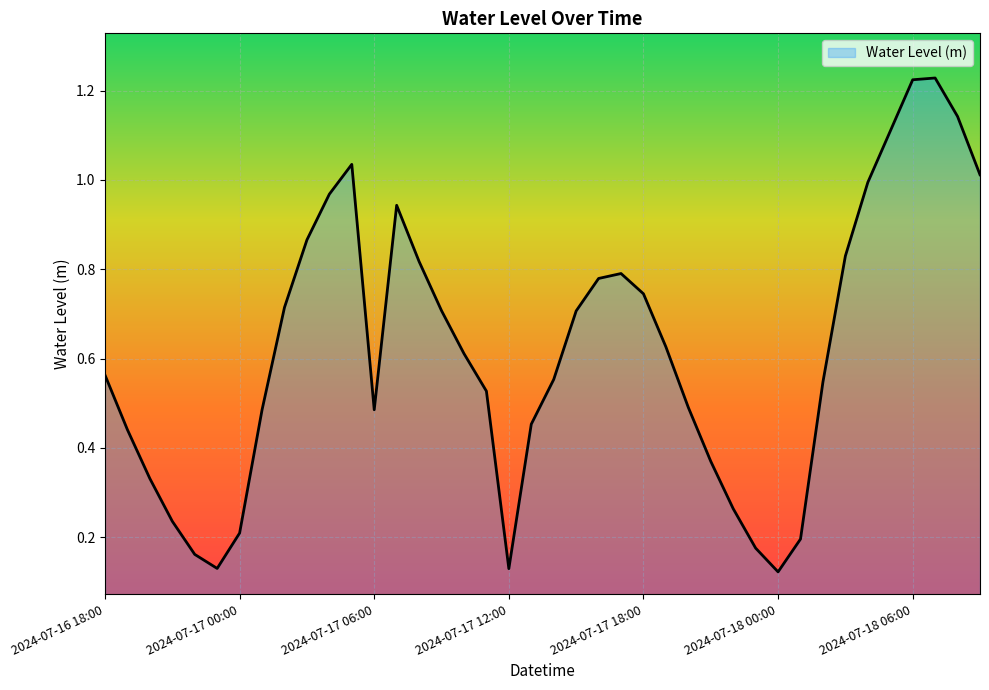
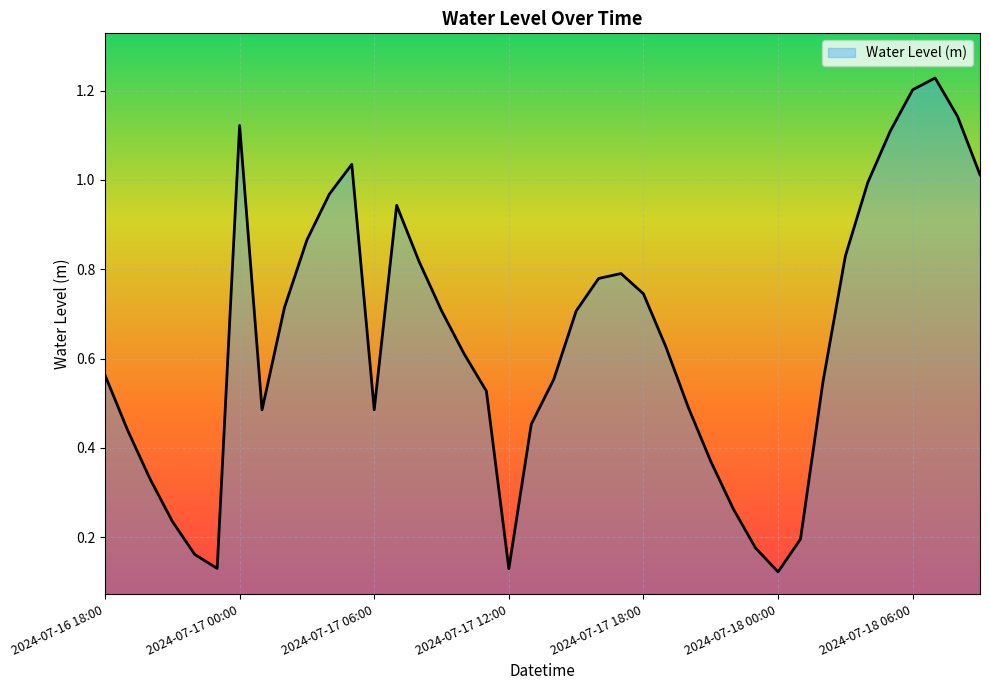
  {
    "2024-07-16 18:00": 0.56,
-   "2024-07-17 00:00": 0.21,
+   "2024-07-17 00:00": 1.12,
    "2024-07-17 06:00": 0.49,
    "2024-07-17 12:00": 0.13,
    "2024-07-17 18:00": 0.75,
    "2024-07-18 00:00": 0.12,
-   "2024-07-18 06:00": 1.22
+   "2024-07-18 06:00": 1.20
  }
